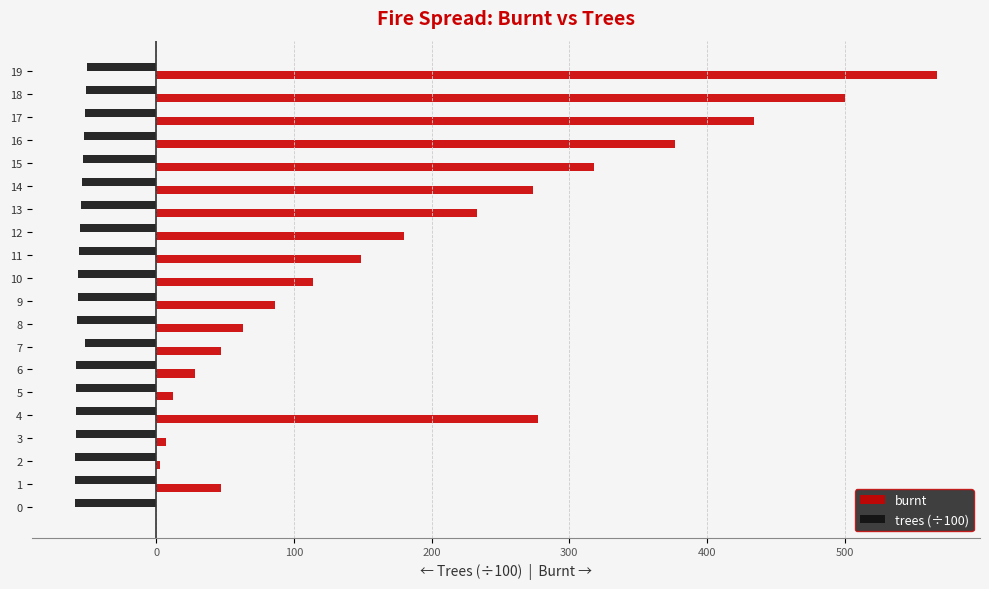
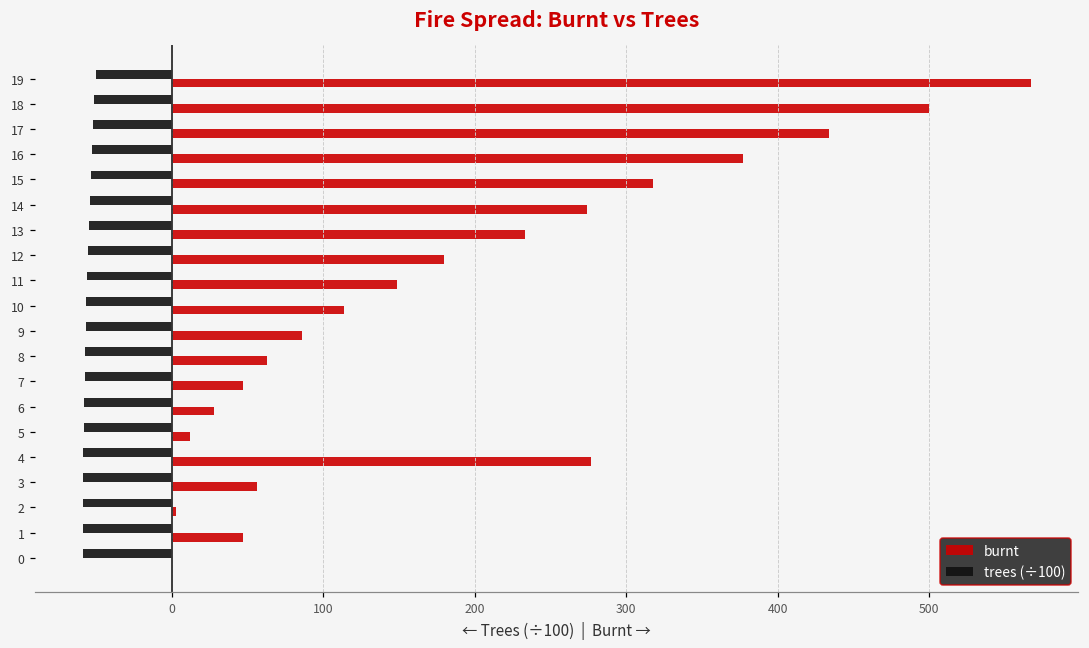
  {
    "burnt": {
      "19": 567,
      "18": 500,
      "17": 434,
      "16": 377,
      "15": 318,
      "14": 274,
      "13": 233,
      "12": 180,
      "11": 149,
      "10": 114,
      "9": 86,
      "8": 63,
      "7": 47,
      "6": 28,
      "5": 12,
      "4": 277,
-     "3": 7,
+     "3": 56,
      "2": 3,
      "1": 47,
      "0": 0
    },
    "trees (÷100)": {
      "19": -50,
      "18": -51,
      "17": -52,
      "16": -53,
      "15": -53,
      "14": -54,
      "13": -55,
      "12": -55,
      "11": -56,
      "10": -57,
      "9": -57,
      "8": -57,
-     "7": -51,
+     "7": -58,
      "6": -58,
      "5": -58,
      "4": -58,
      "3": -59,
      "2": -59,
      "1": -59,
      "0": -59
    }
  }
